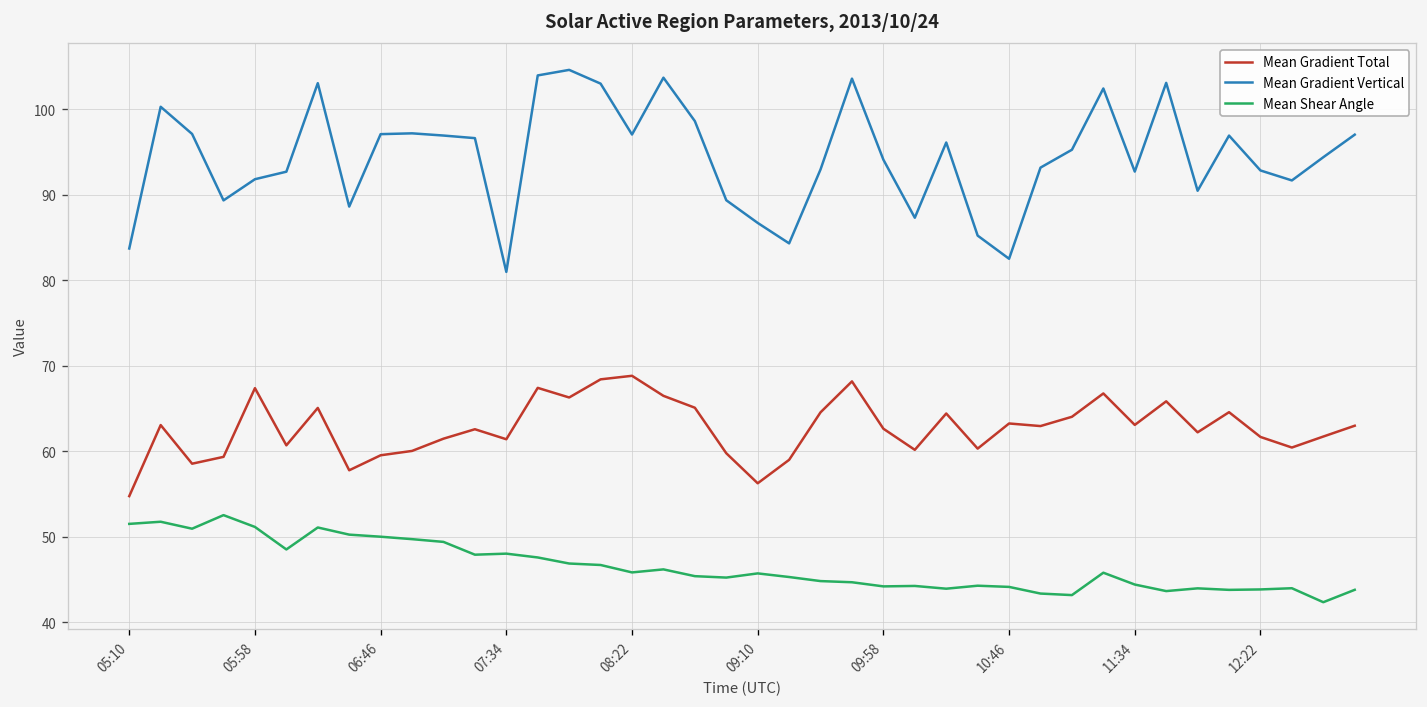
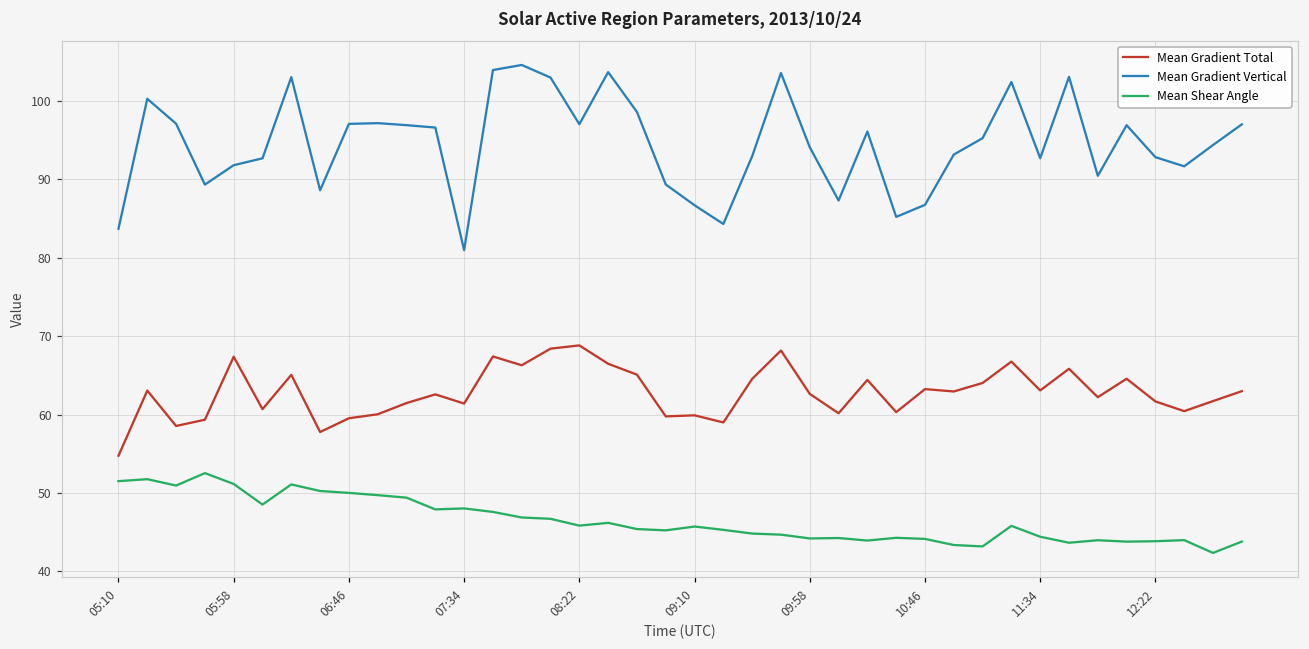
  {
    "Mean Gradient Total": {
      "05:10": 55,
      "05:58": 67,
      "06:46": 60,
      "07:34": 61,
      "08:22": 69,
-     "09:10": 56,
+     "09:10": 60,
      "09:58": 63,
      "10:46": 63,
      "11:34": 63,
      "12:22": 62
    },
    "Mean Gradient Vertical": {
      "05:10": 84,
      "05:58": 92,
      "06:46": 97,
      "07:34": 81,
      "08:22": 97,
      "09:10": 87,
      "09:58": 94,
-     "10:46": 82,
+     "10:46": 87,
      "11:34": 93,
      "12:22": 93
    },
    "Mean Shear Angle": {
      "05:10": 52,
      "05:58": 51,
      "06:46": 50,
      "07:34": 48,
      "08:22": 46,
      "09:10": 46,
      "09:58": 44,
      "10:46": 44,
      "11:34": 44,
      "12:22": 44
    }
  }
